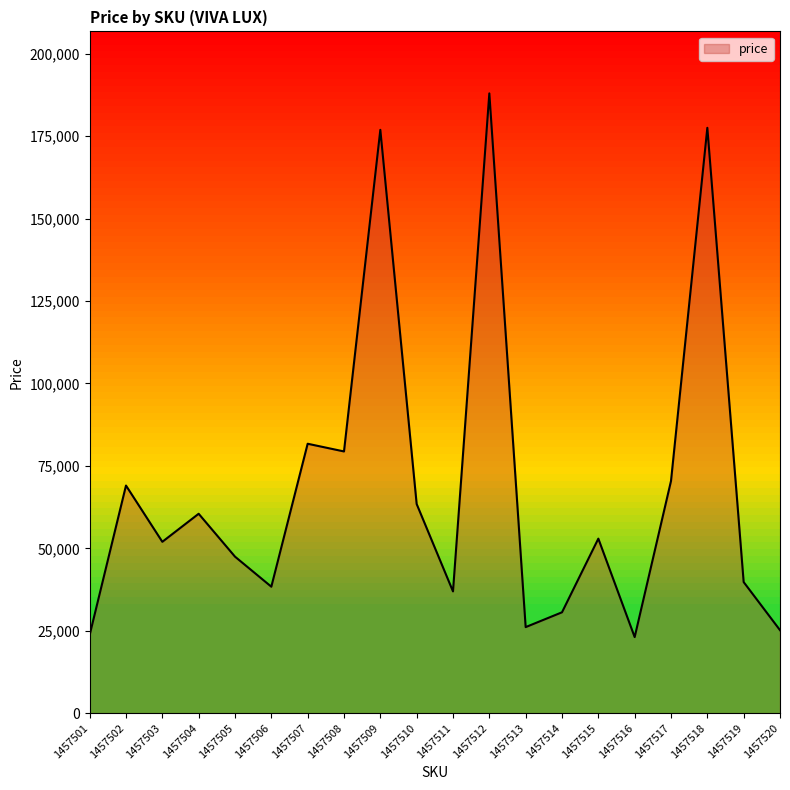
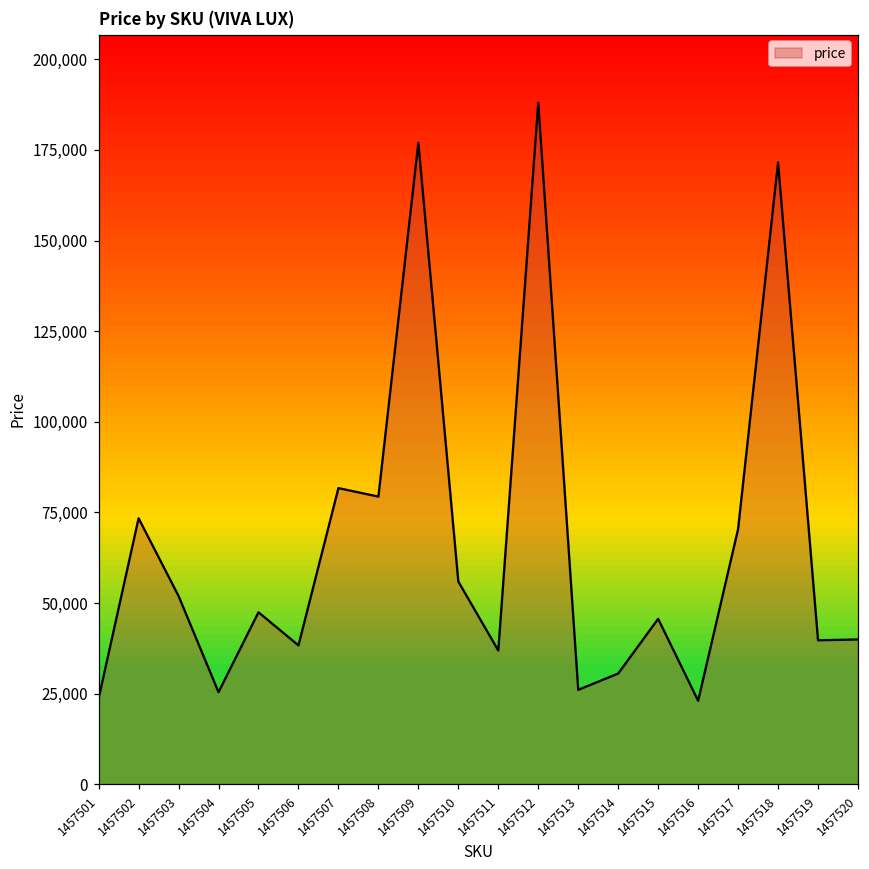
  {
    "1457501": "24,000",
-   "1457502": "69,000",
+   "1457502": "73,000",
    "1457503": "52,000",
-   "1457504": "60,000",
+   "1457504": "25,000",
    "1457505": "47,000",
    "1457506": "38,000",
    "1457507": "82,000",
    "1457508": "79,000",
    "1457509": "177,000",
-   "1457510": "63,000",
+   "1457510": "56,000",
    "1457511": "37,000",
    "1457512": "188,000",
    "1457513": "26,000",
    "1457514": "31,000",
-   "1457515": "53,000",
+   "1457515": "46,000",
    "1457516": "23,000",
    "1457517": "70,000",
-   "1457518": "178,000",
+   "1457518": "172,000",
    "1457519": "40,000",
-   "1457520": "25,000"
+   "1457520": "40,000"
  }
